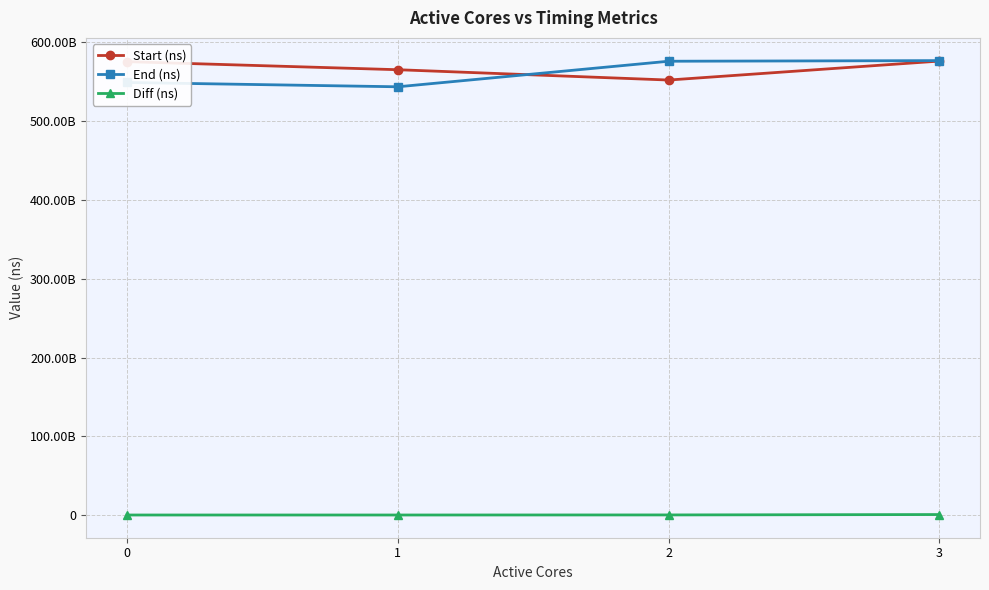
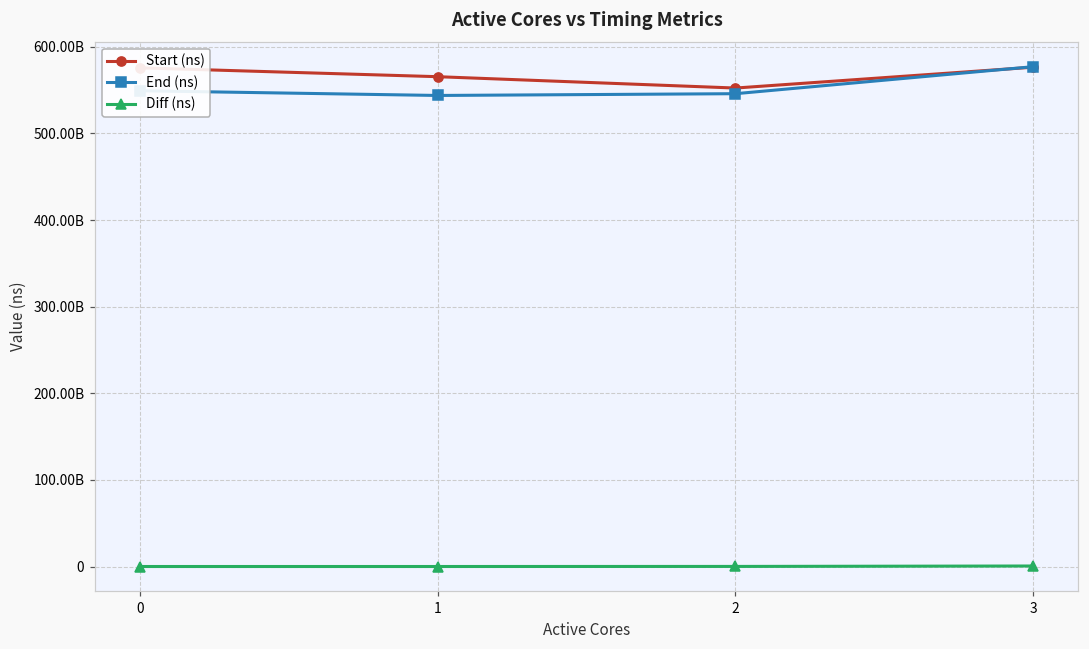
  {
    "Start (ns)": {
      "1": 570000000000,
      "2": 550000000000
    },
    "End (ns)": {
      "1": 540000000000,
-     "2": 580000000000
+     "2": 550000000000
    },
    "Diff (ns)": {
      "0": 0,
      "1": 0,
      "2": 0,
      "3": 0
    }
  }
